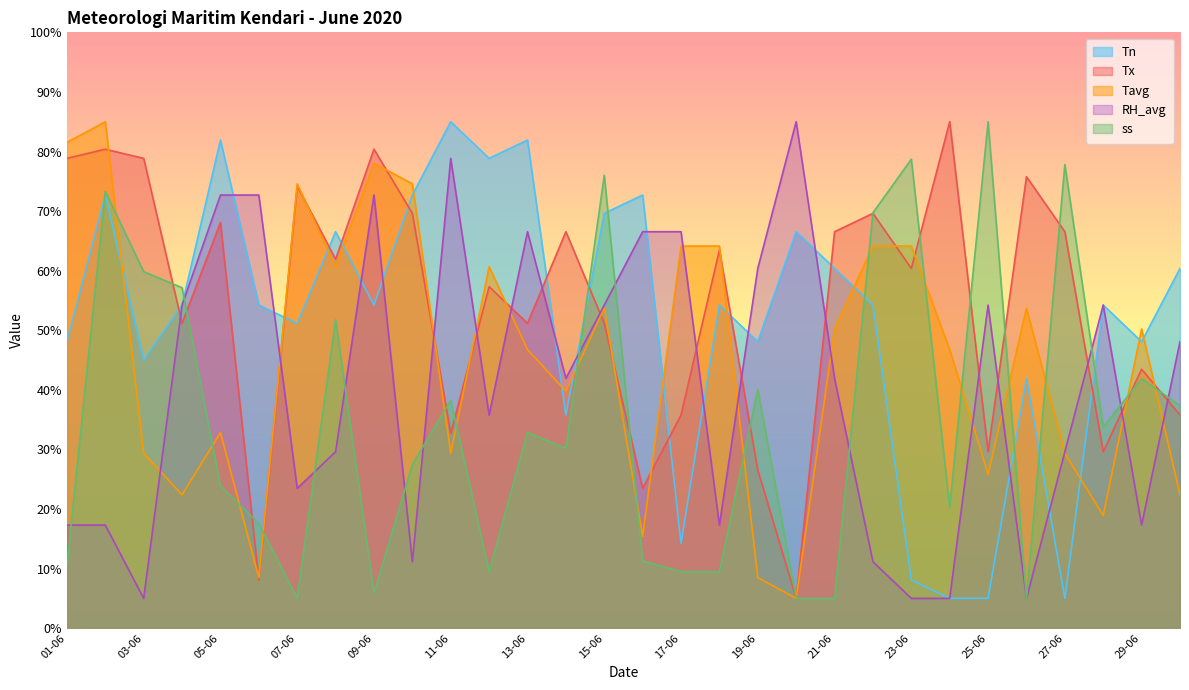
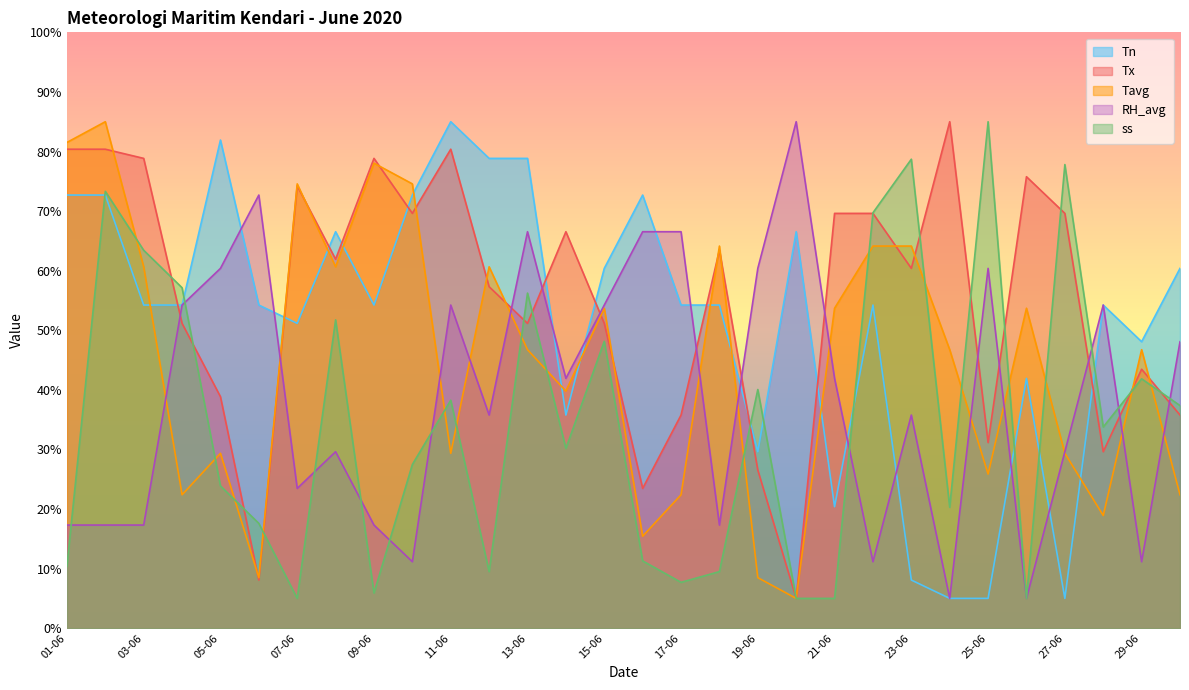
  {
    "Tn": {
-     "01-06": "48%",
-     "03-06": "45%",
+     "01-06": "73%",
+     "03-06": "54%",
      "05-06": "82%",
      "07-06": "51%",
      "09-06": "54%",
      "11-06": "85%",
-     "13-06": "82%",
-     "15-06": "70%",
-     "17-06": "14%",
-     "19-06": "48%",
-     "21-06": "60%",
+     "13-06": "79%",
+     "15-06": "60%",
+     "17-06": "54%",
+     "19-06": "30%",
+     "21-06": "20%",
      "23-06": "8%",
      "25-06": "5%",
      "27-06": "5%",
      "29-06": "48%"
    },
    "Tx": {
-     "01-06": "79%",
+     "01-06": "80%",
      "03-06": "79%",
-     "05-06": "68%",
-     "09-06": "80%",
-     "11-06": "33%",
+     "05-06": "39%",
+     "09-06": "79%",
+     "11-06": "80%",
      "13-06": "51%",
      "15-06": "51%",
      "17-06": "36%",
      "19-06": "27%",
-     "21-06": "67%",
+     "21-06": "70%",
      "23-06": "60%",
-     "25-06": "30%",
-     "27-06": "67%",
+     "25-06": "31%",
+     "27-06": "70%",
      "29-06": "43%"
    },
    "Tavg": {
      "01-06": "82%",
-     "03-06": "29%",
-     "05-06": "33%",
+     "03-06": "61%",
+     "05-06": "29%",
      "09-06": "78%",
      "11-06": "29%",
      "13-06": "47%",
      "15-06": "54%",
-     "17-06": "64%",
+     "17-06": "22%",
      "19-06": "8%",
-     "21-06": "50%",
+     "21-06": "54%",
      "23-06": "64%",
      "25-06": "26%",
-     "29-06": "50%"
+     "29-06": "47%"
    },
    "RH_avg": {
      "01-06": "17%",
-     "03-06": "5%",
-     "05-06": "73%",
+     "03-06": "17%",
+     "05-06": "60%",
      "07-06": "23%",
-     "09-06": "73%",
-     "11-06": "79%",
+     "09-06": "17%",
+     "11-06": "54%",
      "13-06": "67%",
      "15-06": "54%",
      "17-06": "67%",
      "19-06": "60%",
      "21-06": "42%",
-     "23-06": "5%",
-     "25-06": "54%",
-     "29-06": "17%"
+     "23-06": "36%",
+     "25-06": "60%",
+     "29-06": "11%"
    },
    "ss": {
      "01-06": "10%",
-     "03-06": "60%",
+     "03-06": "63%",
      "05-06": "24%",
      "07-06": "5%",
      "09-06": "6%",
      "11-06": "38%",
-     "13-06": "33%",
-     "15-06": "76%",
-     "17-06": "9%",
+     "13-06": "56%",
+     "15-06": "48%",
+     "17-06": "8%",
      "19-06": "40%",
      "21-06": "5%",
      "23-06": "79%",
      "25-06": "85%",
      "27-06": "78%",
      "29-06": "42%"
    }
  }
